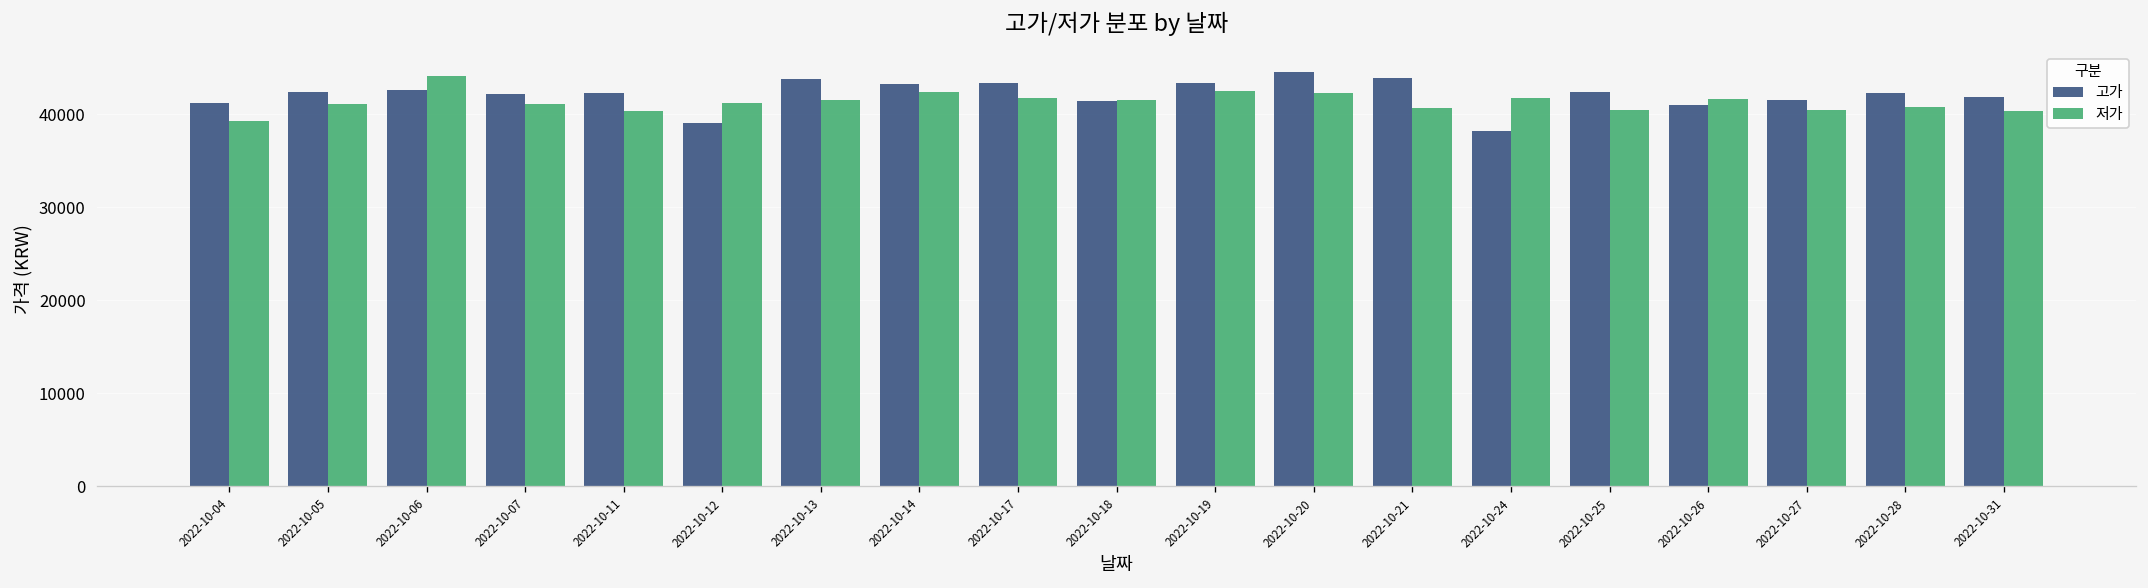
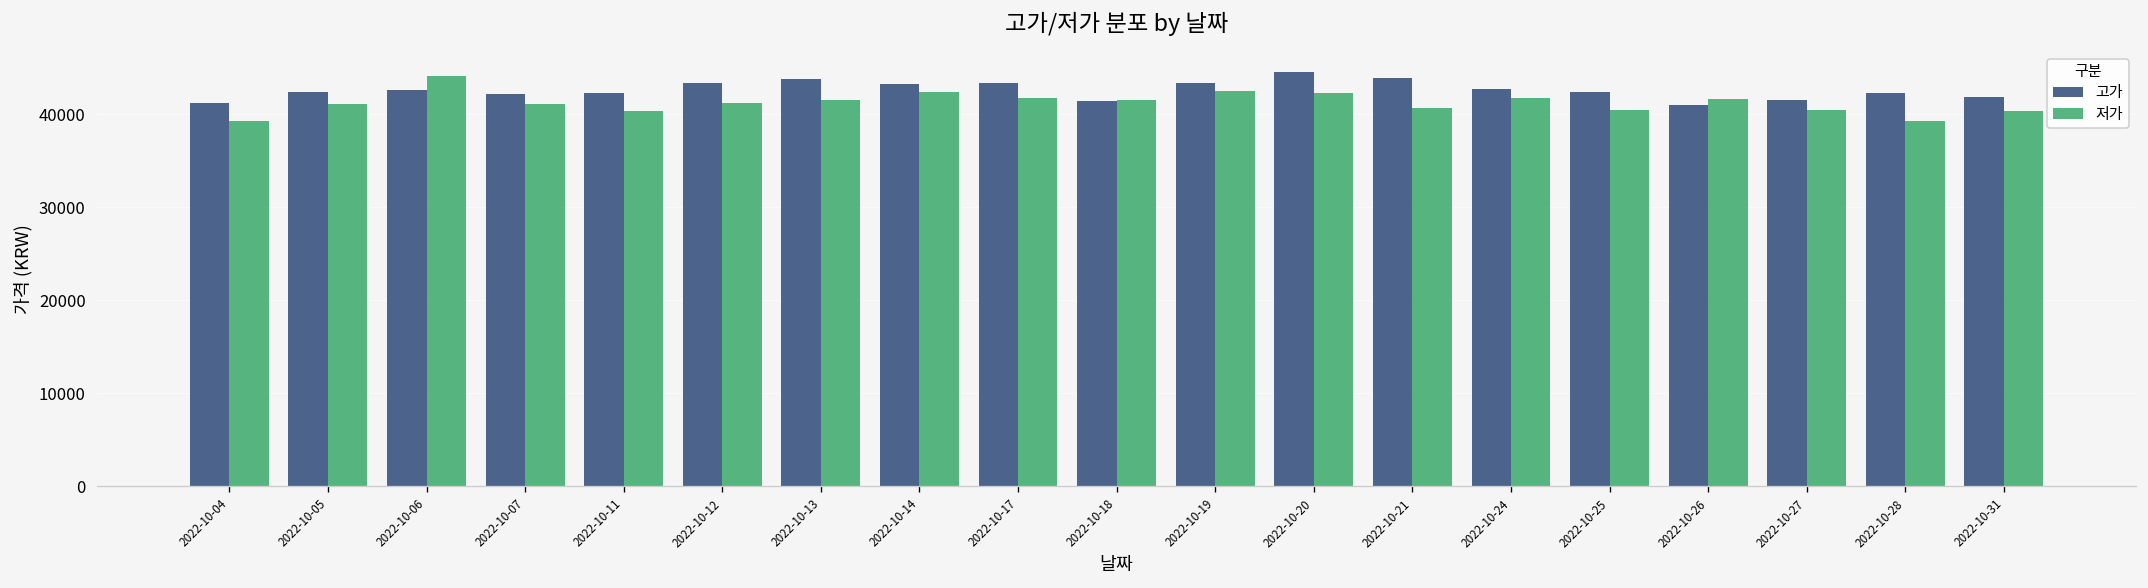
  {
    "고가": {
      "2022-10-04": 41000,
      "2022-10-05": 42000,
      "2022-10-06": 43000,
      "2022-10-07": 42000,
      "2022-10-11": 42000,
-     "2022-10-12": 39000,
+     "2022-10-12": 43000,
      "2022-10-13": 44000,
      "2022-10-14": 43000,
      "2022-10-17": 43000,
      "2022-10-18": 41000,
      "2022-10-19": 43000,
      "2022-10-20": 45000,
      "2022-10-21": 44000,
-     "2022-10-24": 38000,
+     "2022-10-24": 43000,
      "2022-10-25": 42000,
      "2022-10-26": 41000,
      "2022-10-27": 42000,
      "2022-10-28": 42000,
      "2022-10-31": 42000
    },
    "저가": {
      "2022-10-04": 39000,
      "2022-10-05": 41000,
      "2022-10-06": 44000,
      "2022-10-07": 41000,
      "2022-10-11": 40000,
      "2022-10-12": 41000,
      "2022-10-13": 42000,
      "2022-10-14": 42000,
      "2022-10-17": 42000,
      "2022-10-18": 42000,
      "2022-10-19": 42000,
      "2022-10-20": 42000,
      "2022-10-21": 41000,
      "2022-10-24": 42000,
      "2022-10-25": 40000,
      "2022-10-26": 42000,
      "2022-10-27": 41000,
-     "2022-10-28": 41000,
+     "2022-10-28": 39000,
      "2022-10-31": 40000
    }
  }
